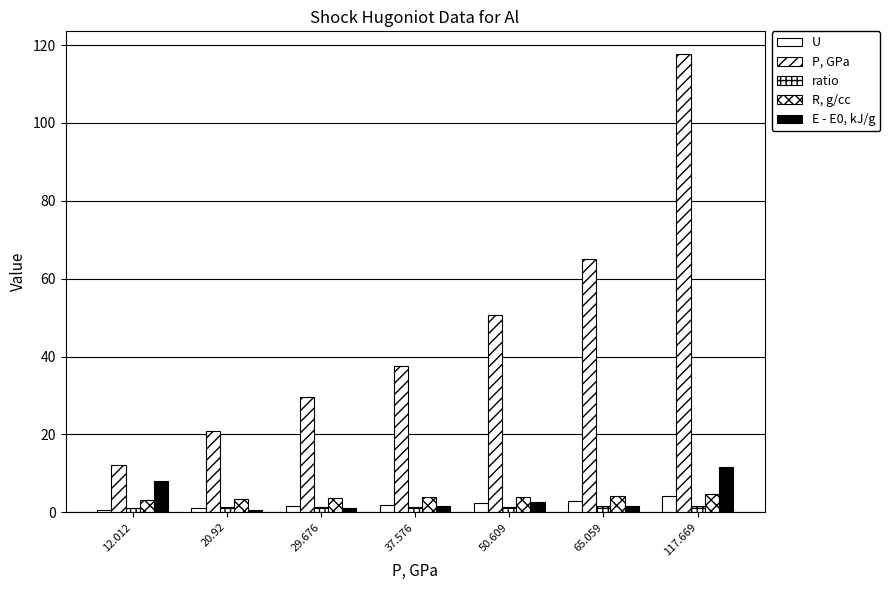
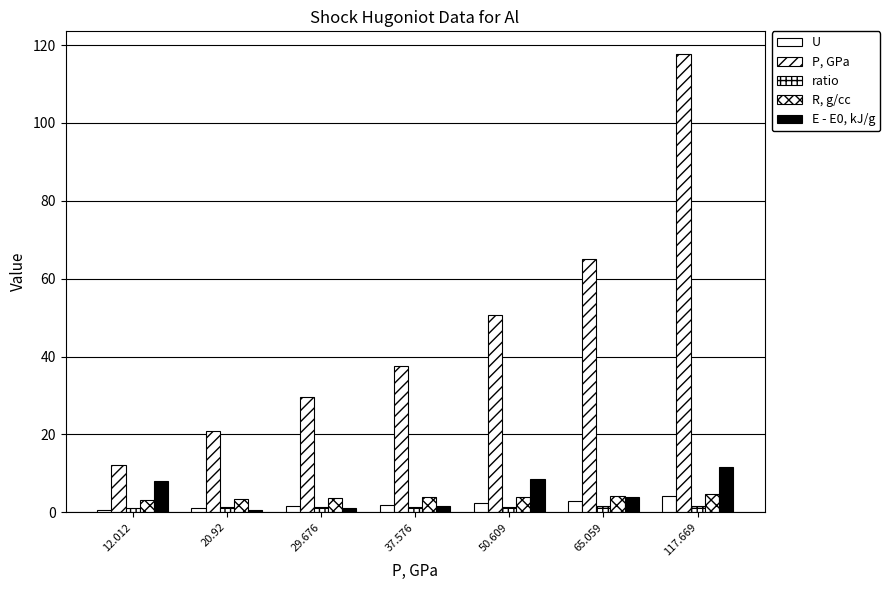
  {
    "E - E0, kJ/g": {
      "12.012": 8,
      "20.92": 1,
      "29.676": 1,
      "37.576": 2,
-     "50.609": 3,
-     "65.059": 2,
+     "50.609": 9,
+     "65.059": 4,
      "117.669": 12
    }
  }
